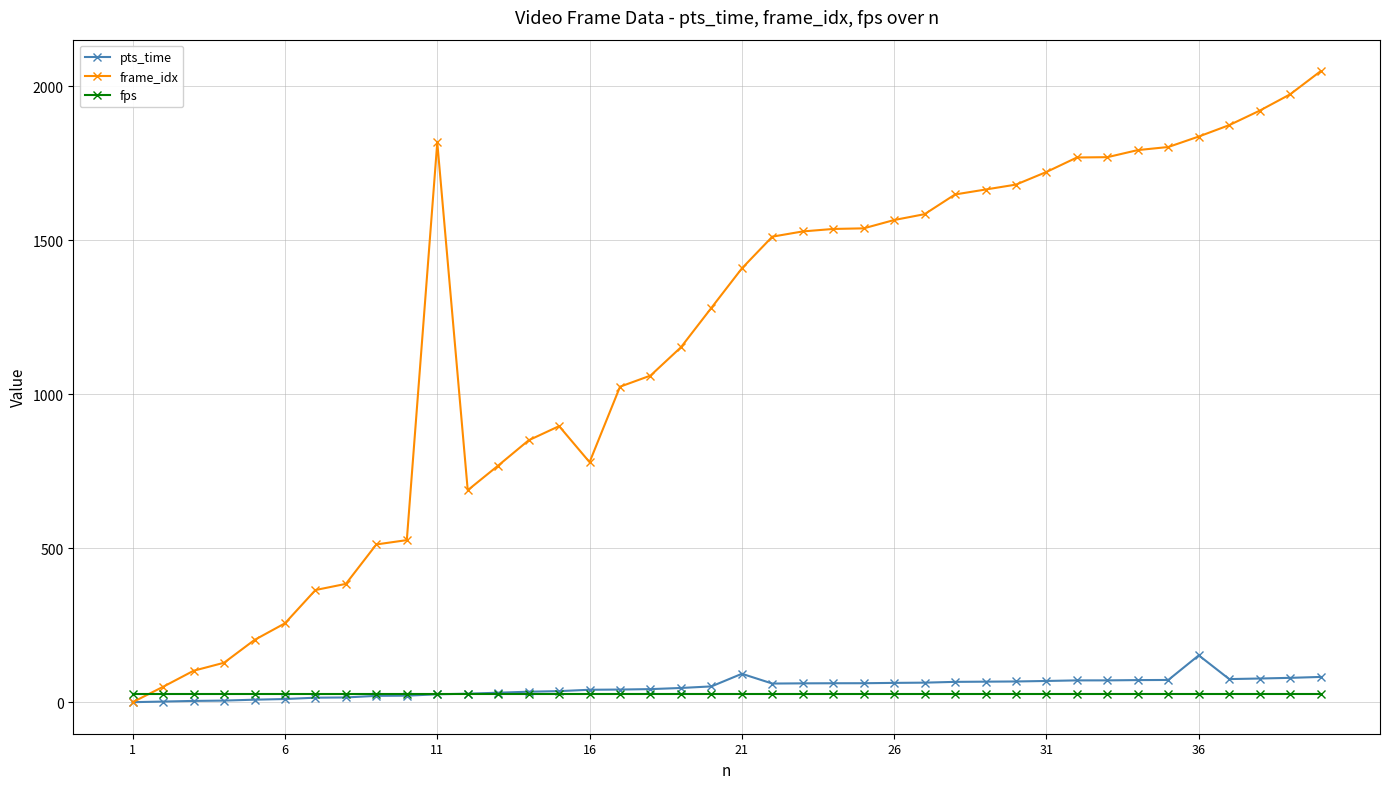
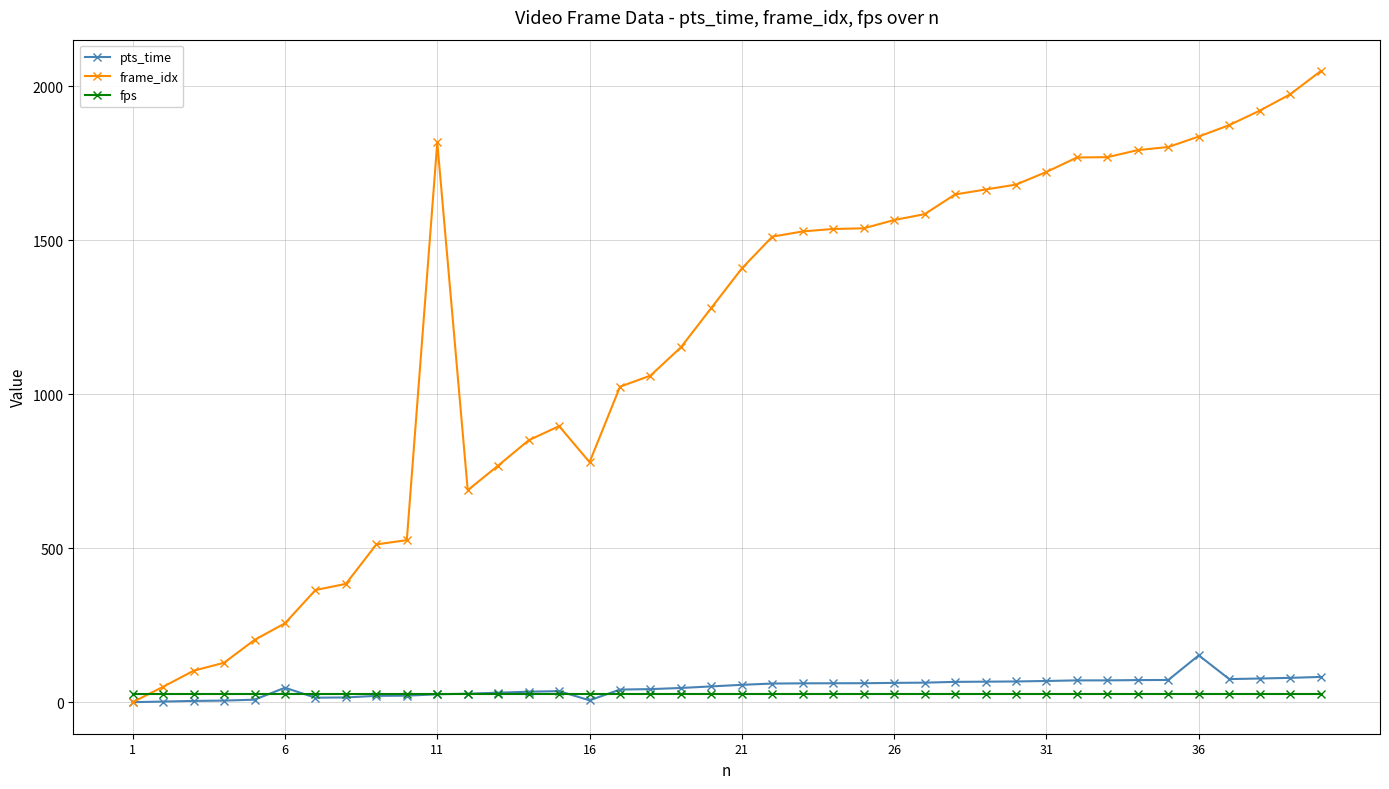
  {
    "pts_time": {
-     "6": 10,
-     "16": 40,
-     "21": 90,
+     "6": 50,
+     "16": 10,
+     "21": 60,
      "26": 60,
      "31": 70,
      "36": 150
    },
    "frame_idx": {
      "6": 260,
      "11": 1820,
      "16": 780,
      "21": 1410,
      "26": 1570,
      "31": 1720,
      "36": 1840
    },
    "fps": {
      "1": 30,
      "6": 30,
      "16": 30,
      "21": 30,
      "26": 30,
      "31": 30,
      "36": 30
    }
  }
